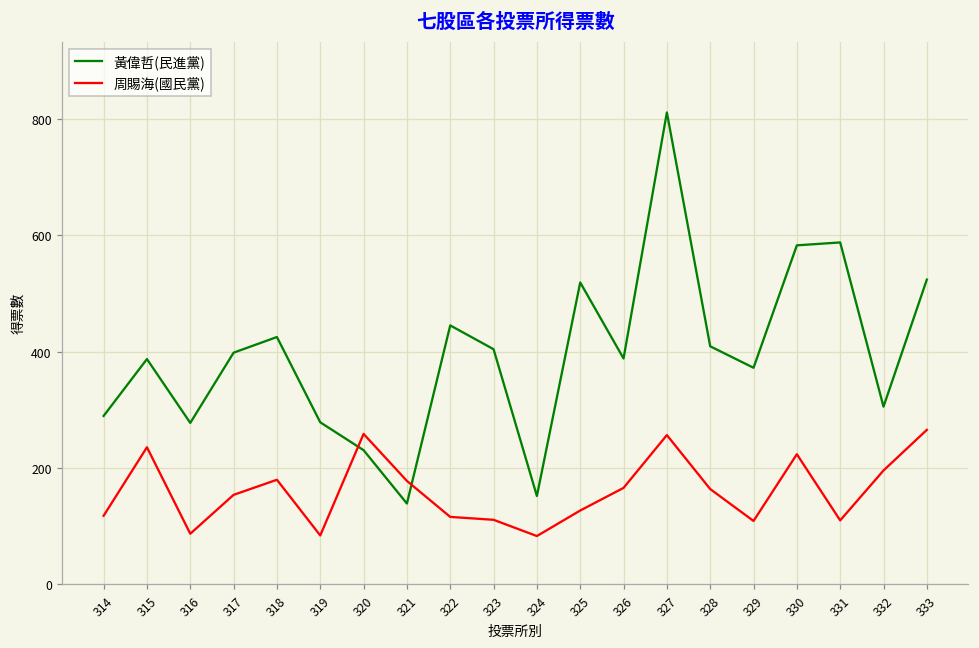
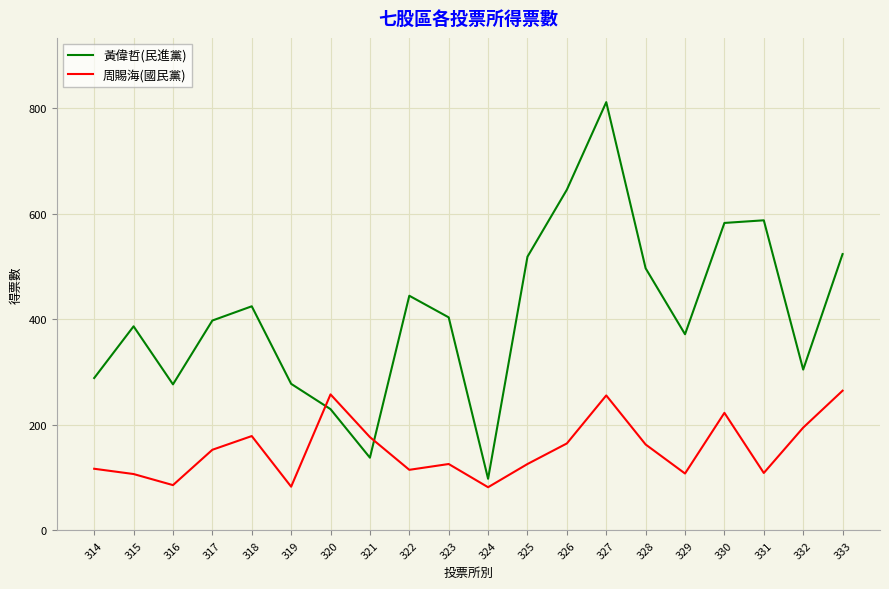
  {
    "黃偉哲(民進黨)": {
      "314": 290,
      "315": 390,
      "316": 280,
      "317": 400,
      "318": 430,
      "319": 280,
      "320": 230,
      "321": 140,
      "322": 450,
      "323": 400,
-     "324": 150,
+     "324": 100,
      "325": 520,
-     "326": 390,
+     "326": 650,
      "327": 810,
-     "328": 410,
+     "328": 500,
      "329": 370,
      "330": 580,
      "331": 590,
      "332": 310,
      "333": 520
    },
    "周賜海(國民黨)": {
      "314": 120,
-     "315": 240,
+     "315": 110,
      "316": 90,
      "317": 150,
      "318": 180,
      "319": 80,
      "320": 260,
      "321": 180,
      "322": 120,
-     "323": 110,
+     "323": 130,
      "324": 80,
      "325": 130,
      "326": 170,
      "327": 260,
      "328": 160,
      "329": 110,
      "330": 220,
      "331": 110,
      "332": 200,
      "333": 270
    }
  }
